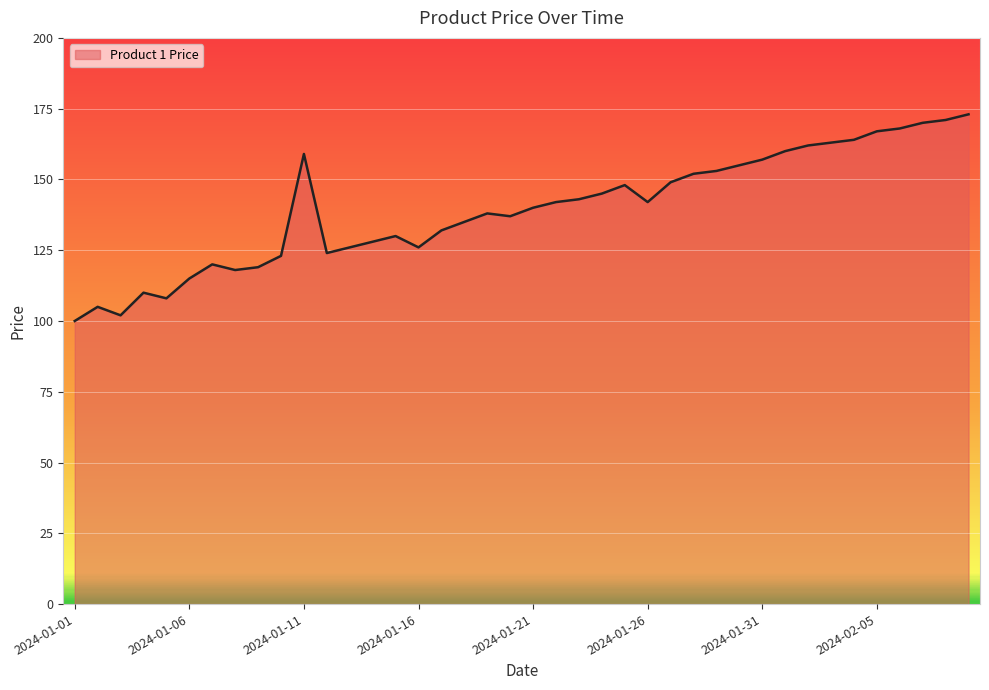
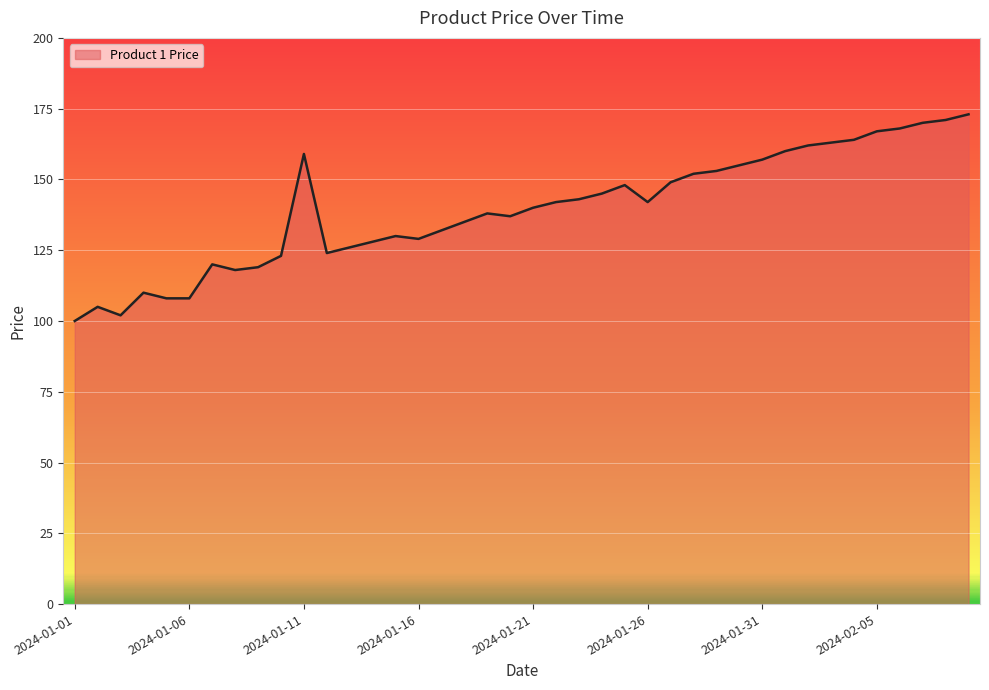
  {
    "2024-01-01": 100,
-   "2024-01-06": 115,
+   "2024-01-06": 108,
    "2024-01-11": 159,
-   "2024-01-16": 126,
+   "2024-01-16": 129,
    "2024-01-21": 140,
    "2024-01-26": 142,
    "2024-01-31": 157,
    "2024-02-05": 167
  }
